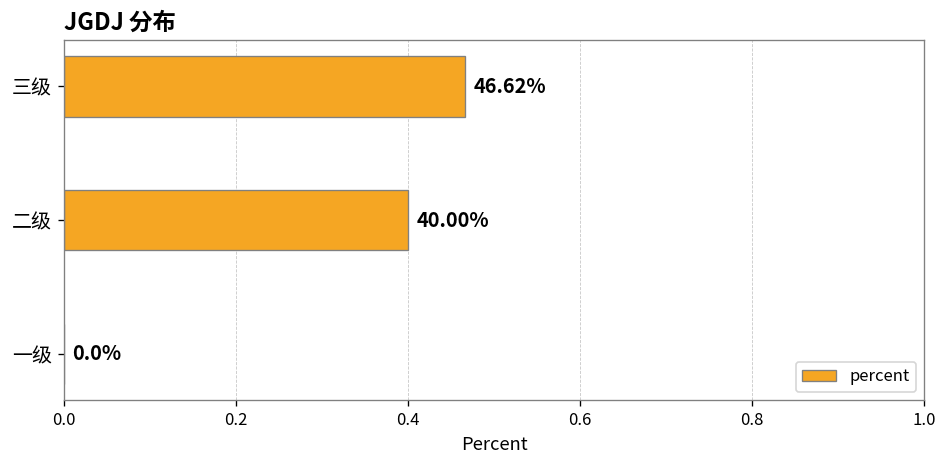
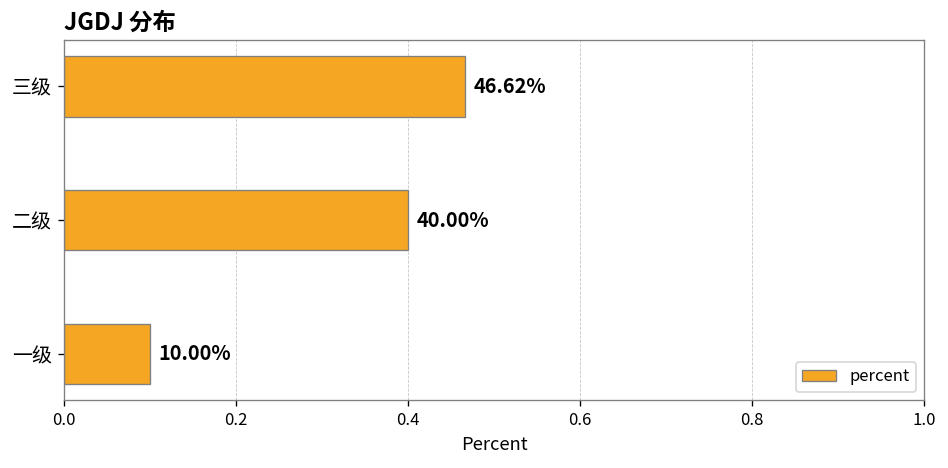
  {
    "三级": "46.62%",
    "二级": "40.00%",
-   "一级": "0.0%"
+   "一级": "10.00%"
  }
